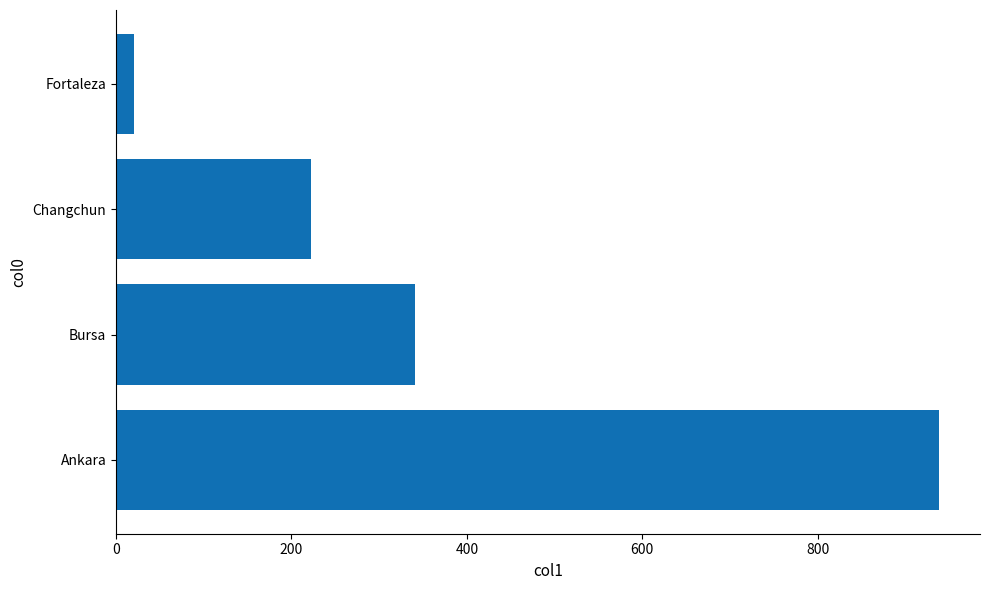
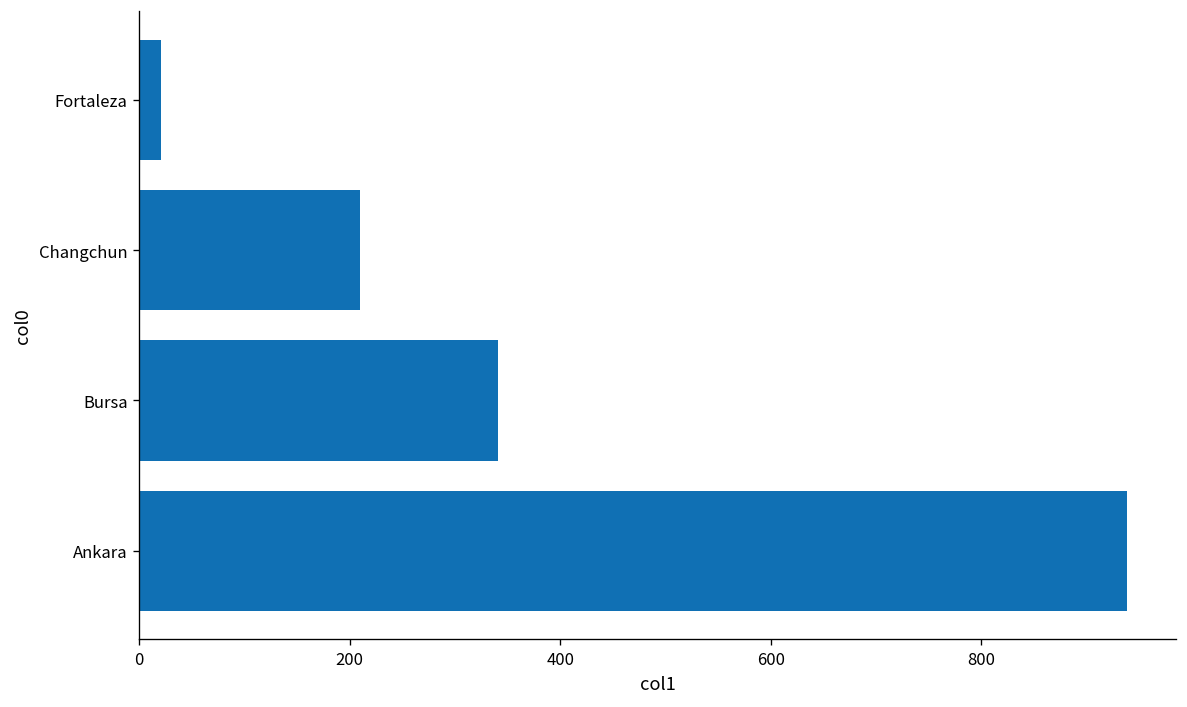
  {
    "Fortaleza": 20,
-   "Changchun": 220,
+   "Changchun": 210,
    "Bursa": 340,
    "Ankara": 940
  }
